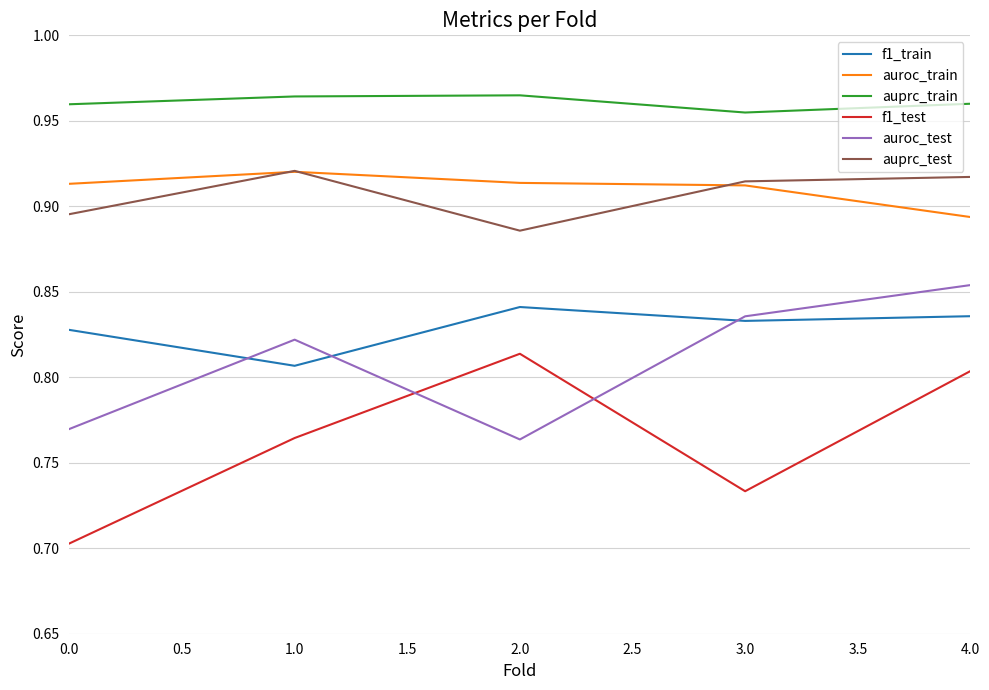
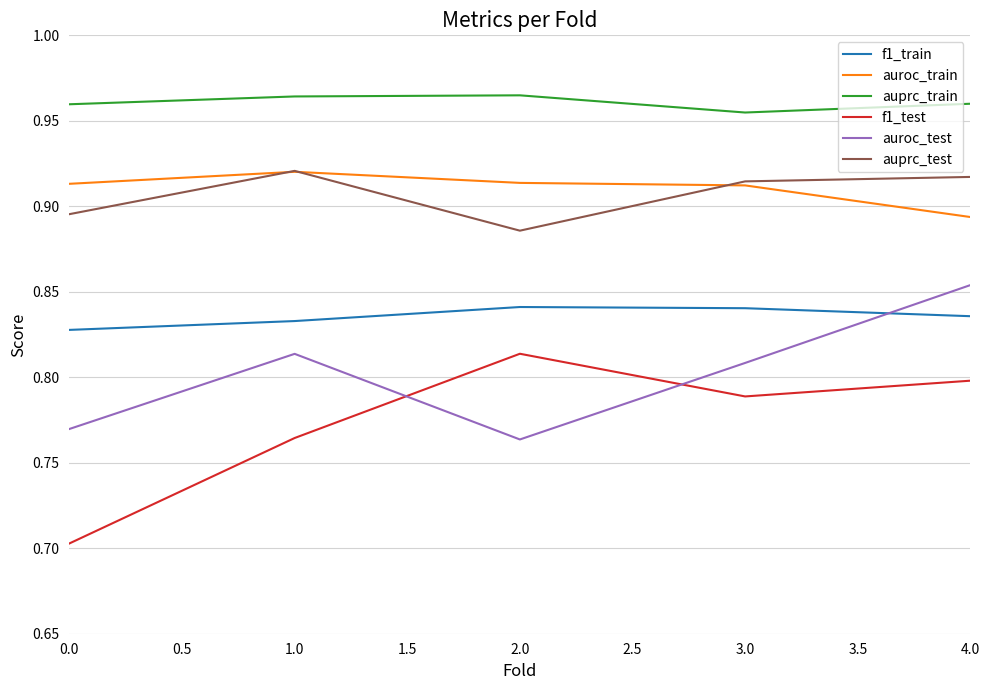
  {
    "f1_train": {
      "0.0": 0.828,
-     "1.0": 0.807,
+     "1.0": 0.833,
      "2.0": 0.841,
-     "3.0": 0.833,
+     "3.0": 0.840,
      "4.0": 0.836
    },
    "auroc_train": {
      "0.0": 0.913,
      "2.0": 0.914,
      "3.0": 0.912,
      "4.0": 0.894
    },
    "auprc_train": {
      "0.0": 0.960,
      "1.0": 0.964,
      "2.0": 0.965,
      "3.0": 0.955,
      "4.0": 0.960
    },
    "f1_test": {
      "0.0": 0.703,
      "1.0": 0.764,
      "2.0": 0.814,
-     "3.0": 0.733,
-     "4.0": 0.804
+     "3.0": 0.789,
+     "4.0": 0.798
    },
    "auroc_test": {
      "0.0": 0.770,
-     "1.0": 0.822,
+     "1.0": 0.814,
      "2.0": 0.764,
-     "3.0": 0.836,
+     "3.0": 0.808,
      "4.0": 0.854
    },
    "auprc_test": {
      "0.0": 0.895,
      "2.0": 0.886,
      "3.0": 0.915,
      "4.0": 0.917
    }
  }
